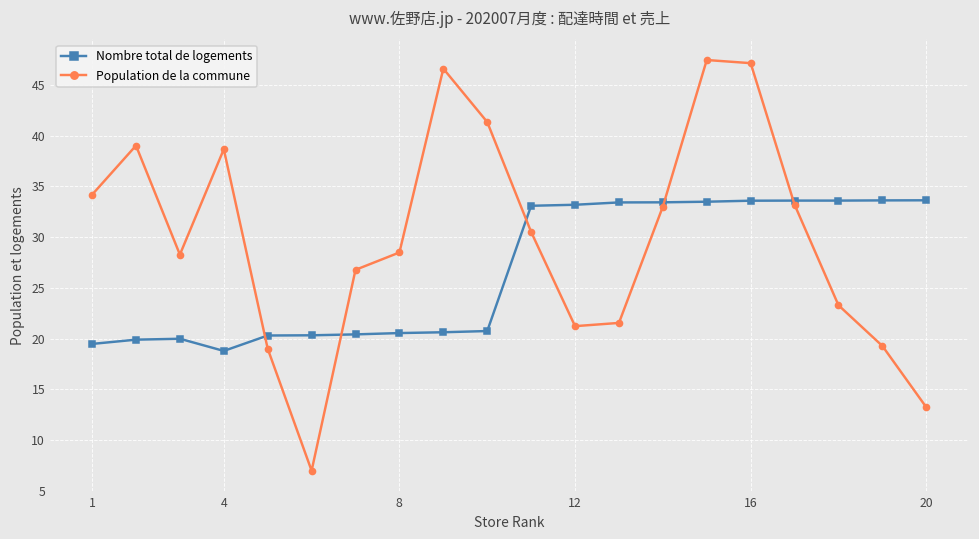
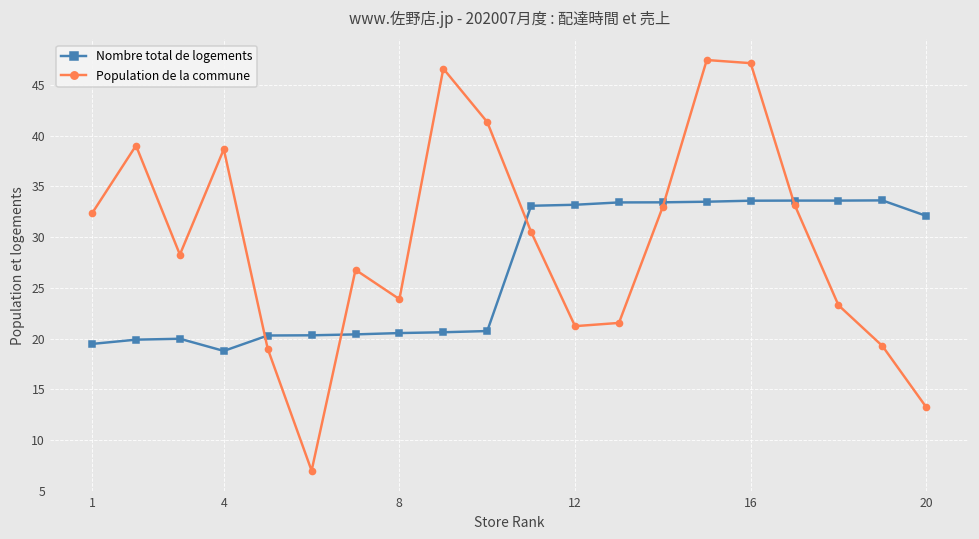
  {
    "Nombre total de logements": {
      "1": 19,
      "4": 19,
      "8": 21,
      "12": 33,
      "16": 34,
-     "20": 34
+     "20": 32
    },
    "Population de la commune": {
-     "1": 34,
+     "1": 32,
      "4": 39,
-     "8": 28,
+     "8": 24,
      "12": 21,
      "16": 47,
      "20": 13
    }
  }
